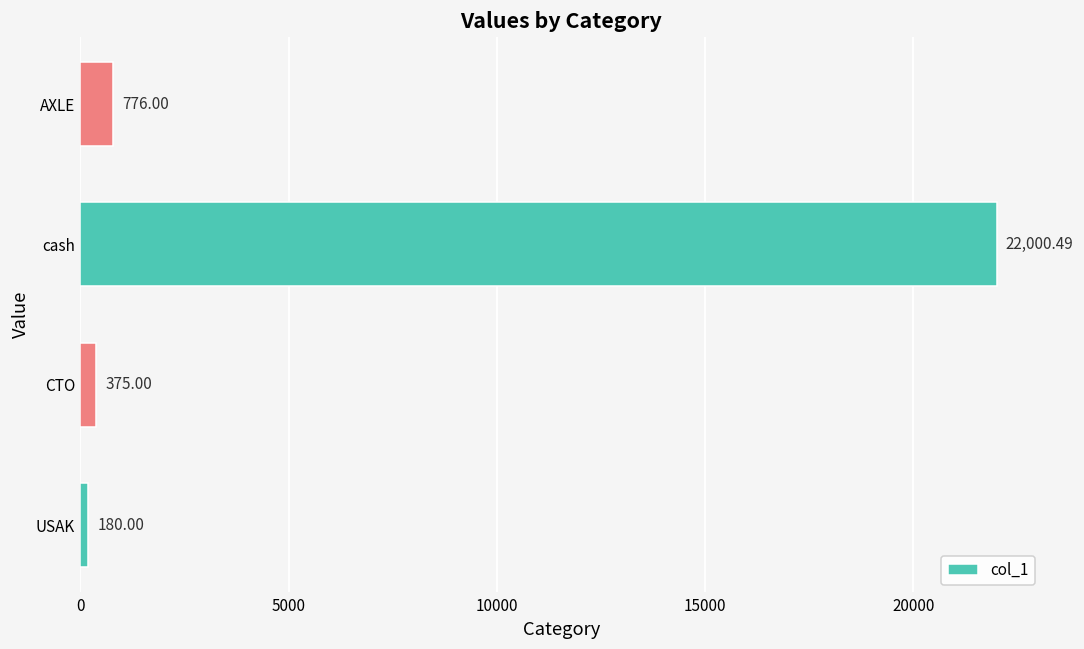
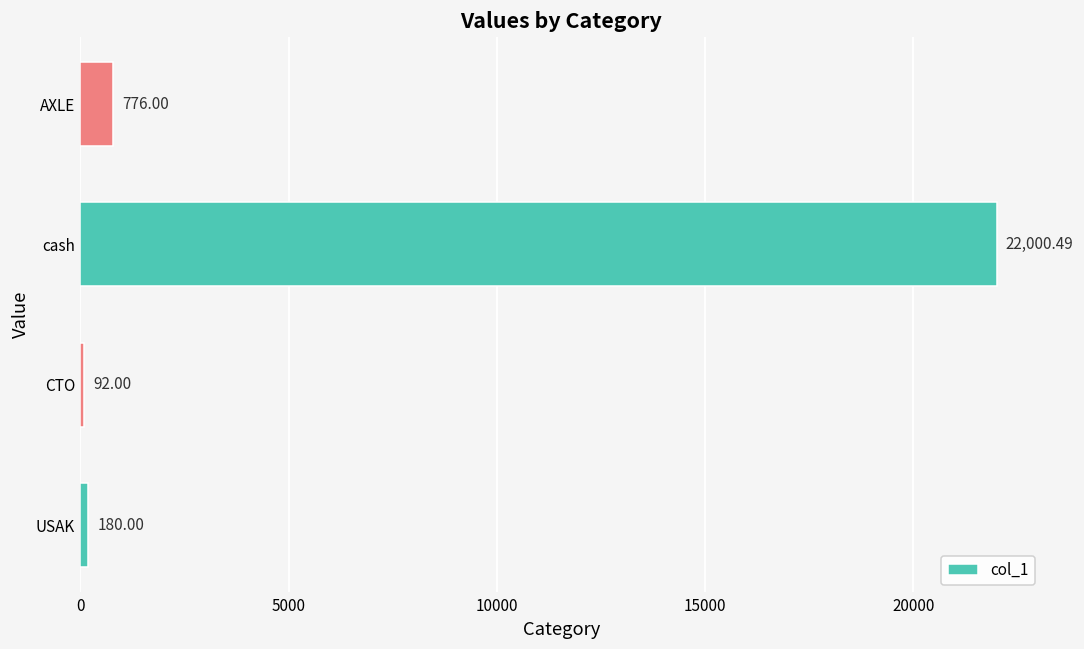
  {
    "AXLE": "776.00",
    "cash": "22,000.49",
-   "CTO": "375.00",
+   "CTO": "92.00",
    "USAK": "180.00"
  }
